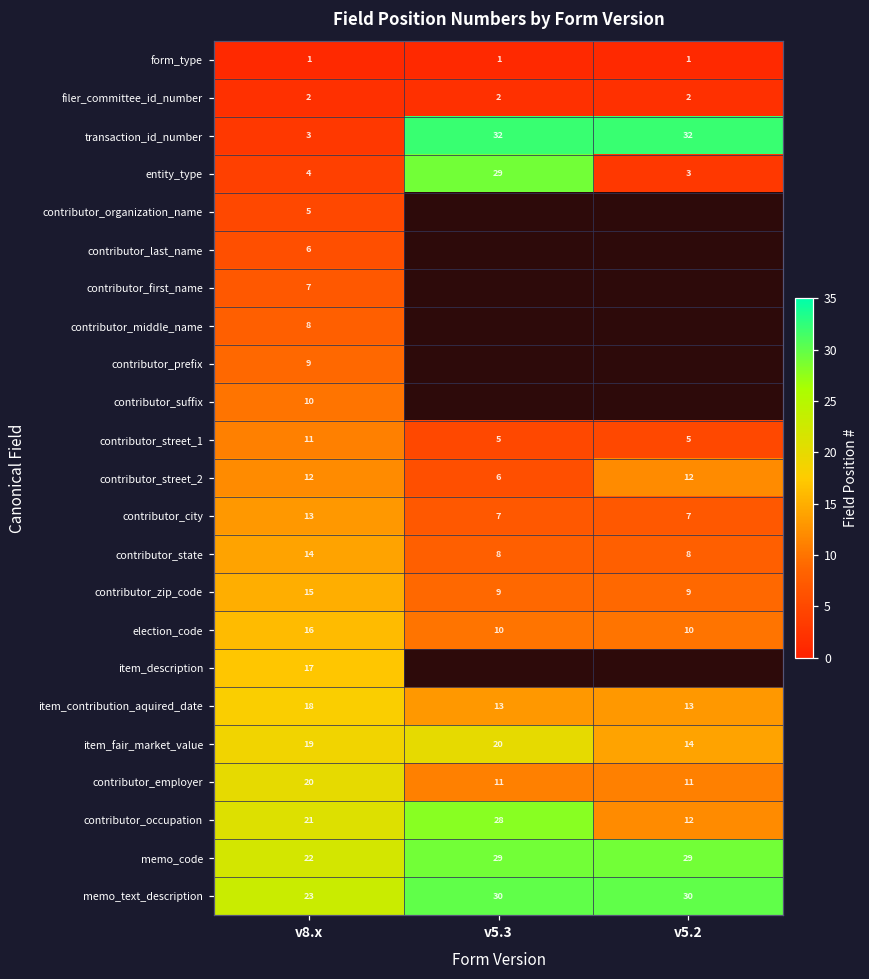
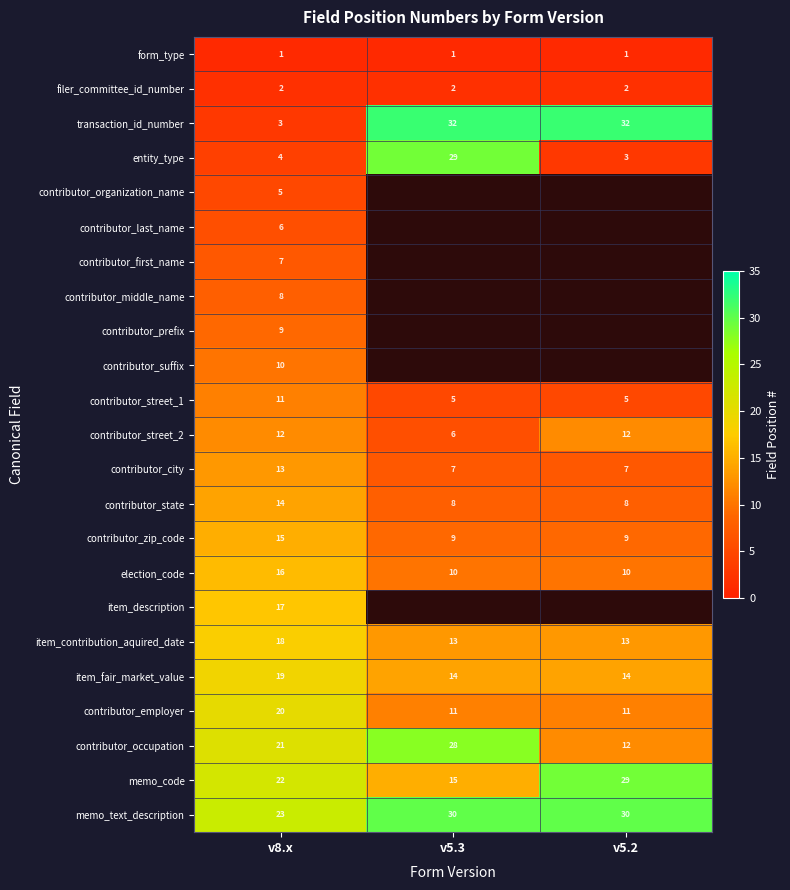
  {
    "form_type": {
      "v8.x": 1,
      "v5.3": 1,
      "v5.2": 1
    },
    "filer_committee_id_number": {
      "v8.x": 2,
      "v5.3": 2,
      "v5.2": 2
    },
    "transaction_id_number": {
      "v8.x": 3,
      "v5.3": 32,
      "v5.2": 32
    },
    "entity_type": {
      "v8.x": 4,
      "v5.3": 29,
      "v5.2": 3
    },
    "contributor_organization_name": {
      "v8.x": 5
    },
    "contributor_last_name": {
      "v8.x": 6
    },
    "contributor_first_name": {
      "v8.x": 7
    },
    "contributor_middle_name": {
      "v8.x": 8
    },
    "contributor_prefix": {
      "v8.x": 9
    },
    "contributor_suffix": {
      "v8.x": 10
    },
    "contributor_street_1": {
      "v8.x": 11,
      "v5.3": 5,
      "v5.2": 5
    },
    "contributor_street_2": {
      "v8.x": 12,
      "v5.3": 6,
      "v5.2": 12
    },
    "contributor_city": {
      "v8.x": 13,
      "v5.3": 7,
      "v5.2": 7
    },
    "contributor_state": {
      "v8.x": 14,
      "v5.3": 8,
      "v5.2": 8
    },
    "contributor_zip_code": {
      "v8.x": 15,
      "v5.3": 9,
      "v5.2": 9
    },
    "election_code": {
      "v8.x": 16,
      "v5.3": 10,
      "v5.2": 10
    },
    "item_description": {
      "v8.x": 17
    },
    "item_contribution_aquired_date": {
      "v8.x": 18,
      "v5.3": 13,
      "v5.2": 13
    },
    "item_fair_market_value": {
      "v8.x": 19,
-     "v5.3": 20,
+     "v5.3": 14,
      "v5.2": 14
    },
    "contributor_employer": {
      "v8.x": 20,
      "v5.3": 11,
      "v5.2": 11
    },
    "contributor_occupation": {
      "v8.x": 21,
      "v5.3": 28,
      "v5.2": 12
    },
    "memo_code": {
      "v8.x": 22,
-     "v5.3": 29,
+     "v5.3": 15,
      "v5.2": 29
    },
    "memo_text_description": {
      "v8.x": 23,
      "v5.3": 30,
      "v5.2": 30
    }
  }
